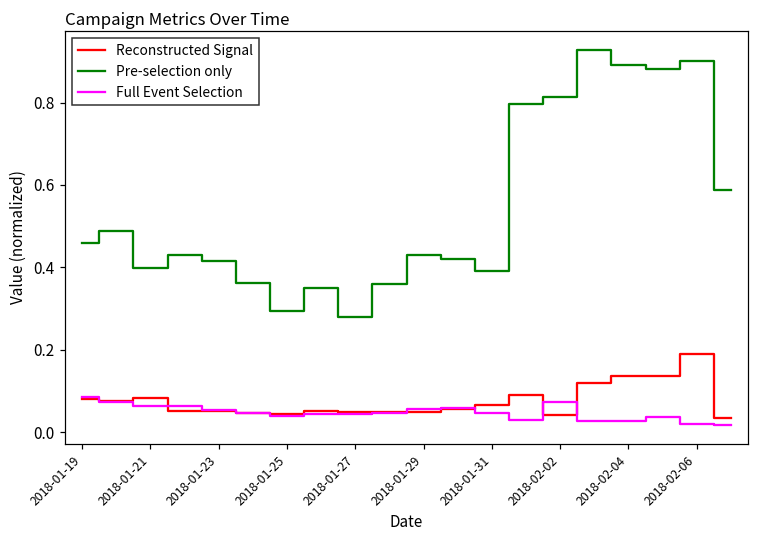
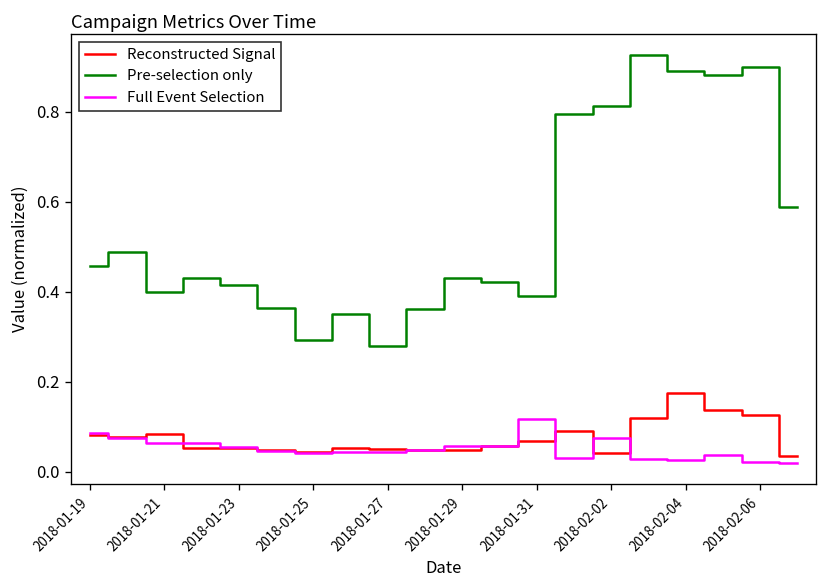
  {
    "Reconstructed Signal": {
      "2018-01-21": 0.08,
      "2018-01-29": 0.05,
      "2018-01-31": 0.07,
      "2018-02-02": 0.04,
-     "2018-02-04": 0.14,
-     "2018-02-06": 0.19
+     "2018-02-04": 0.17,
+     "2018-02-06": 0.13
    },
    "Pre-selection only": {
      "2018-01-19": 0.46,
      "2018-01-21": 0.40,
      "2018-01-23": 0.41,
      "2018-01-25": 0.29,
      "2018-01-27": 0.28,
      "2018-01-29": 0.43,
      "2018-01-31": 0.39,
      "2018-02-02": 0.81,
      "2018-02-04": 0.89,
      "2018-02-06": 0.90
    },
    "Full Event Selection": {
      "2018-01-21": 0.06,
      "2018-01-29": 0.06,
-     "2018-01-31": 0.05,
+     "2018-01-31": 0.12,
      "2018-02-02": 0.07,
      "2018-02-04": 0.03,
      "2018-02-06": 0.02
    }
  }
